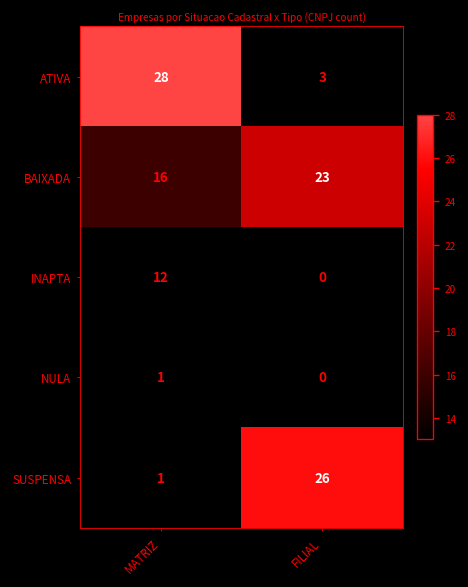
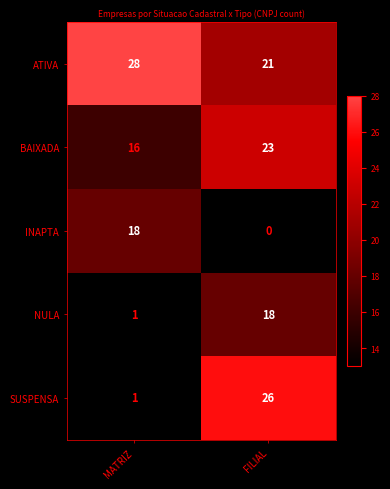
  {
    "ATIVA": {
      "MATRIZ": 28,
-     "FILIAL": 3
+     "FILIAL": 21
    },
    "BAIXADA": {
      "MATRIZ": 16,
      "FILIAL": 23
    },
    "INAPTA": {
-     "MATRIZ": 12,
+     "MATRIZ": 18,
      "FILIAL": 0
    },
    "NULA": {
      "MATRIZ": 1,
-     "FILIAL": 0
+     "FILIAL": 18
    },
    "SUSPENSA": {
      "MATRIZ": 1,
      "FILIAL": 26
    }
  }
